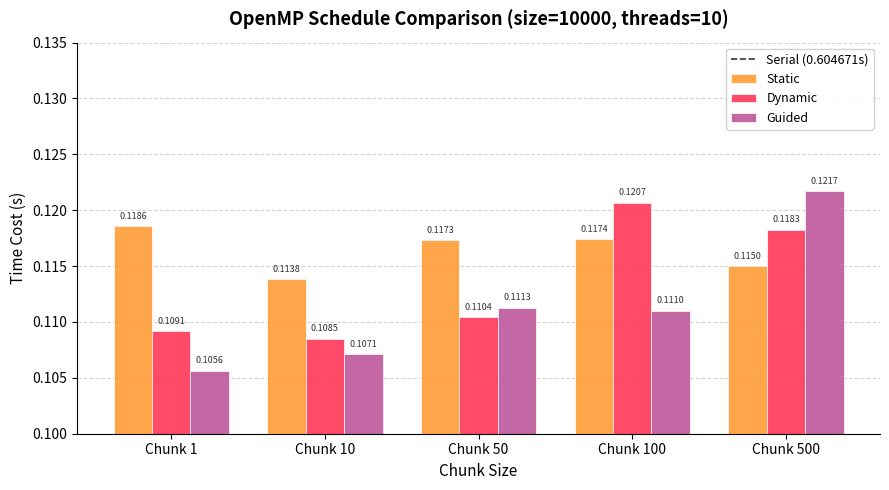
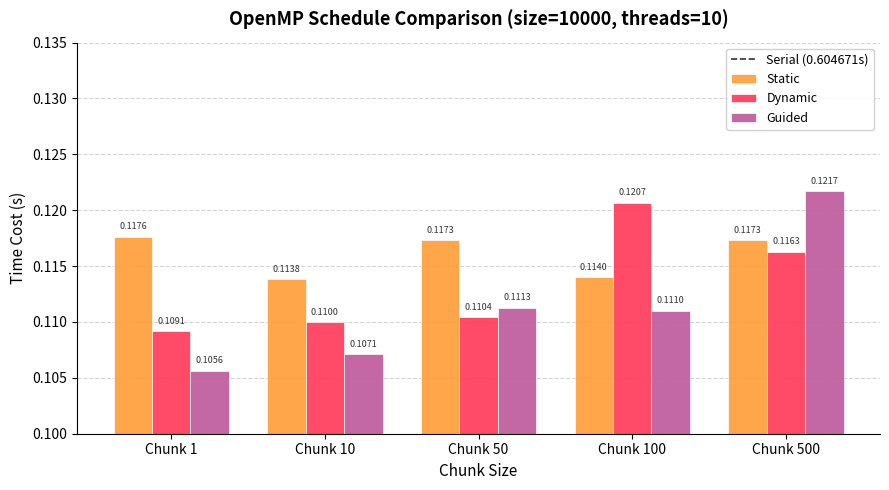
  {
    "Static": {
-     "Chunk 1": 0.1186,
+     "Chunk 1": 0.1176,
      "Chunk 10": 0.1138,
      "Chunk 50": 0.1173,
-     "Chunk 100": 0.1174,
-     "Chunk 500": 0.1150
+     "Chunk 100": 0.1140,
+     "Chunk 500": 0.1173
    },
    "Dynamic": {
      "Chunk 1": 0.1091,
-     "Chunk 10": 0.1085,
+     "Chunk 10": 0.1100,
      "Chunk 50": 0.1104,
      "Chunk 100": 0.1207,
-     "Chunk 500": 0.1183
+     "Chunk 500": 0.1163
    },
    "Guided": {
      "Chunk 1": 0.1056,
      "Chunk 10": 0.1071,
      "Chunk 50": 0.1113,
      "Chunk 100": 0.1110,
      "Chunk 500": 0.1217
    }
  }
